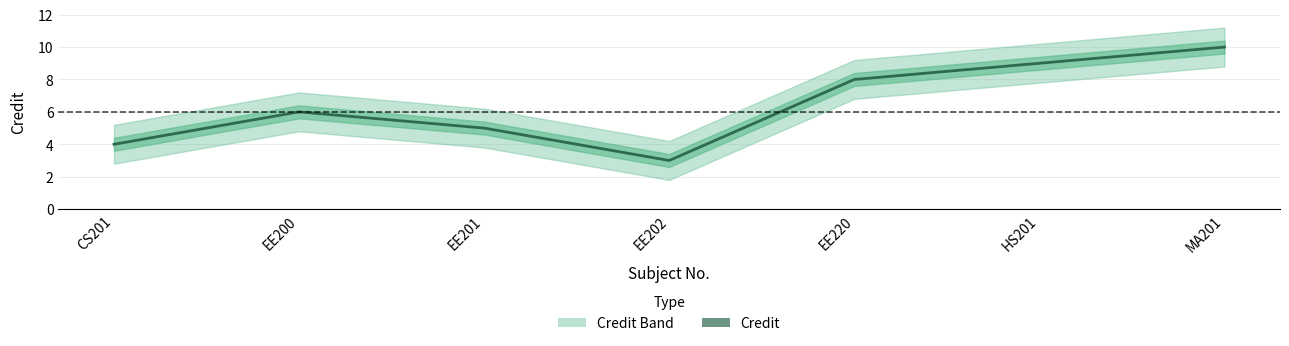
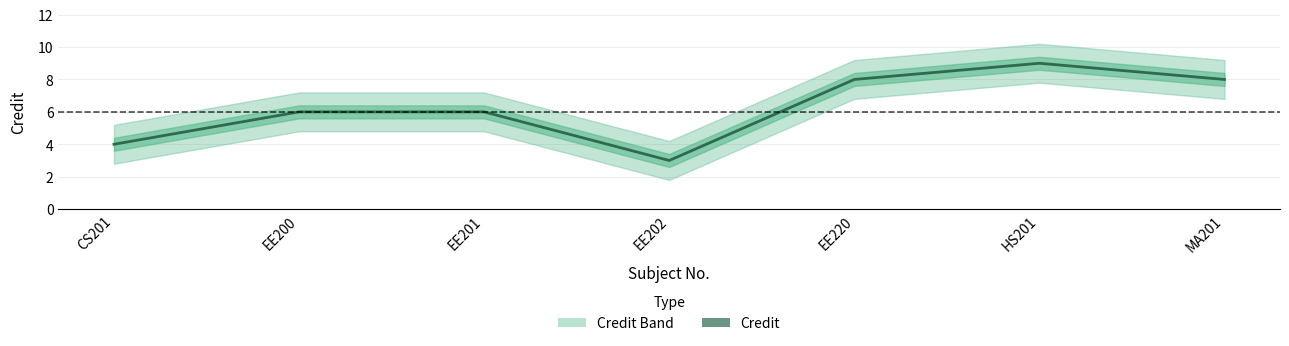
  {
    "Credit": {
      "CS201": 4,
      "EE200": 6,
-     "EE201": 5,
+     "EE201": 6,
      "EE202": 3,
      "EE220": 8,
      "HS201": 9,
-     "MA201": 10
+     "MA201": 8
    }
  }
